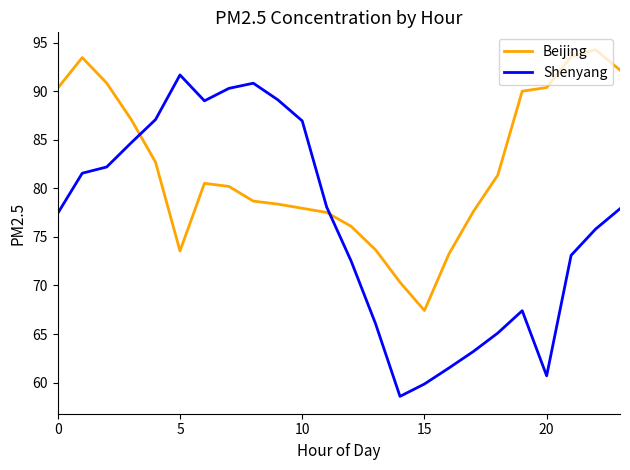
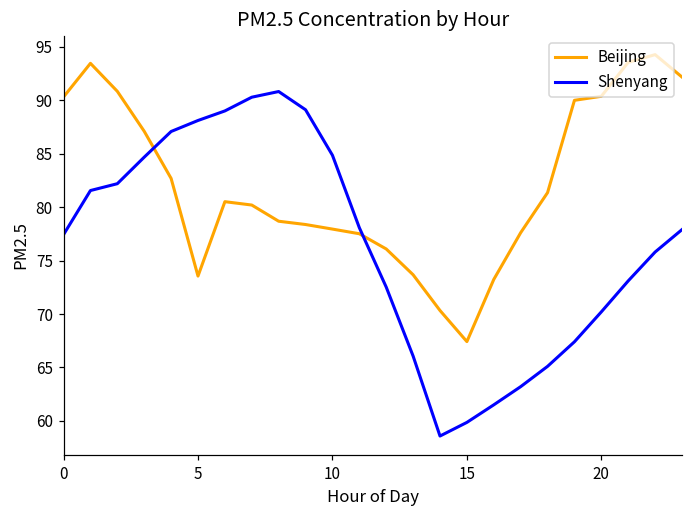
  {
    "Beijing": {
      "0": 90,
      "5": 74,
      "10": 78,
      "15": 67,
      "20": 90
    },
    "Shenyang": {
      "0": 77,
-     "5": 92,
-     "10": 87,
+     "5": 88,
+     "10": 85,
      "15": 60,
-     "20": 61
+     "20": 70
    }
  }
